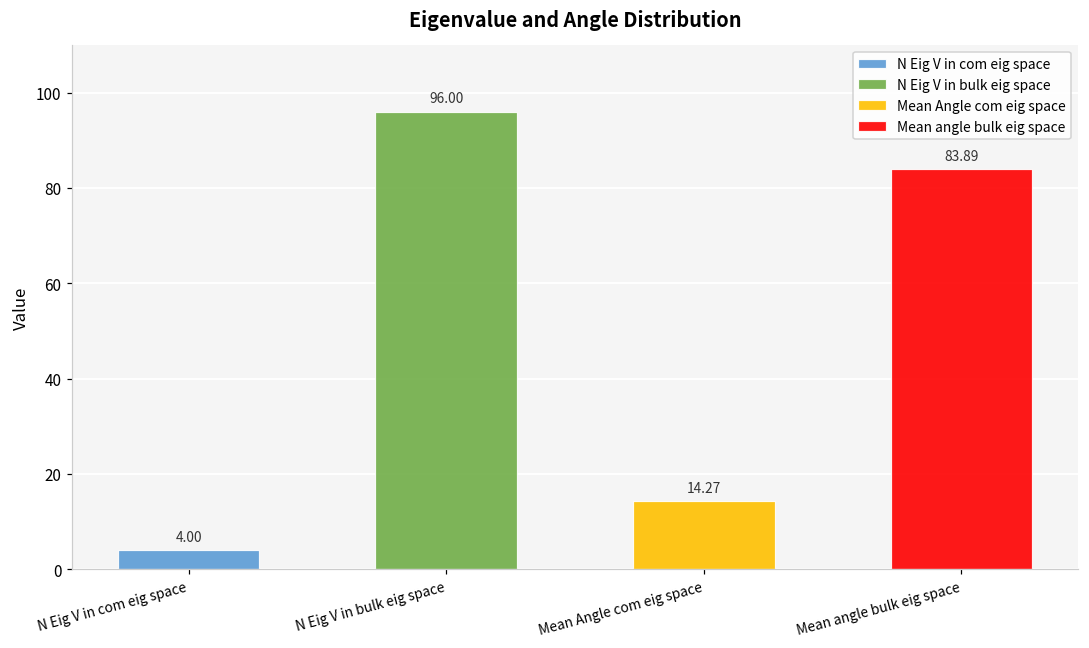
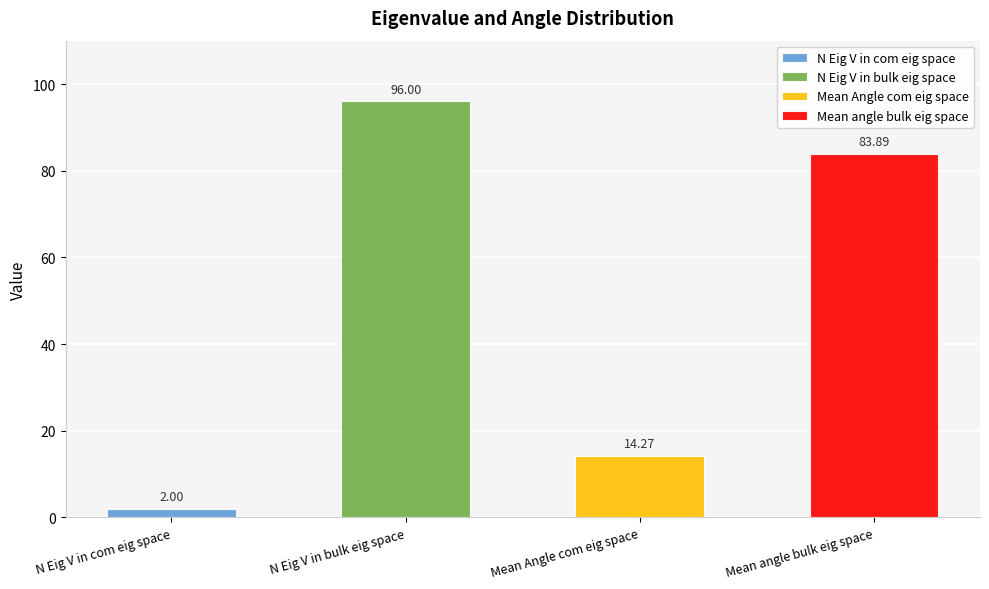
  {
-   "N Eig V in com eig space": 4.00,
+   "N Eig V in com eig space": 2.00,
    "N Eig V in bulk eig space": 96.00,
    "Mean Angle com eig space": 14.27,
    "Mean angle bulk eig space": 83.89
  }
